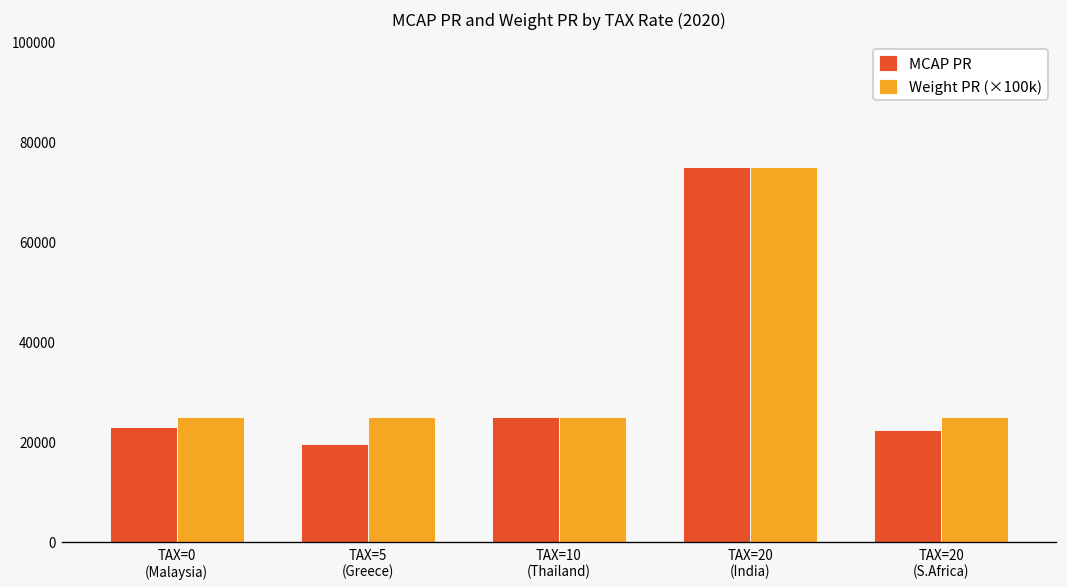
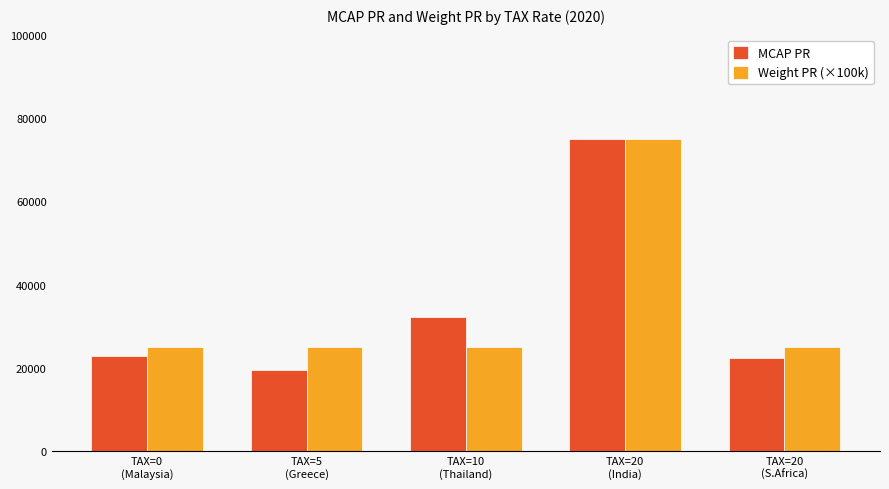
  {
    "MCAP PR": {
      "TAX=0 (Malaysia)": 23000,
      "TAX=5 (Greece)": 19000,
-     "TAX=10 (Thailand)": 25000,
+     "TAX=10 (Thailand)": 32000,
      "TAX=20 (India)": 75000,
      "TAX=20 (S.Africa)": 22000
    },
    "Weight PR (×100k)": {
      "TAX=0 (Malaysia)": 25000,
      "TAX=5 (Greece)": 25000,
      "TAX=10 (Thailand)": 25000,
      "TAX=20 (India)": 75000,
      "TAX=20 (S.Africa)": 25000
    }
  }
